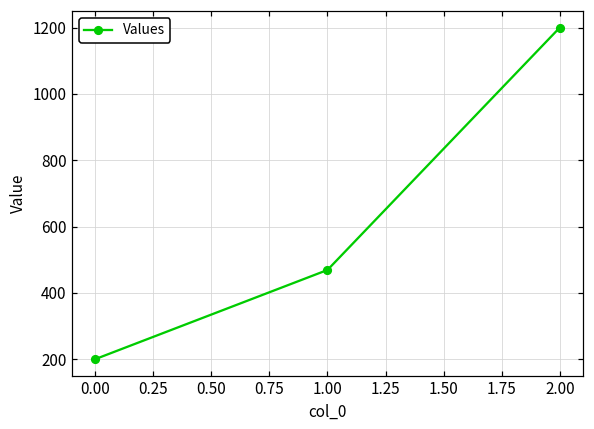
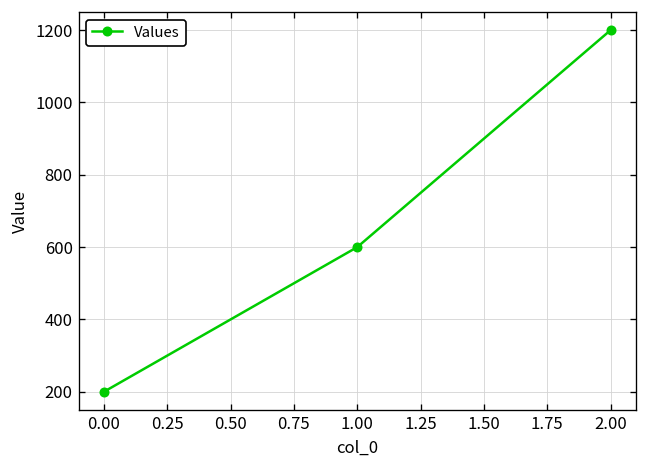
  {
    "0.00": 200,
-   "1.00": 470,
+   "1.00": 600,
    "2.00": 1200
  }
